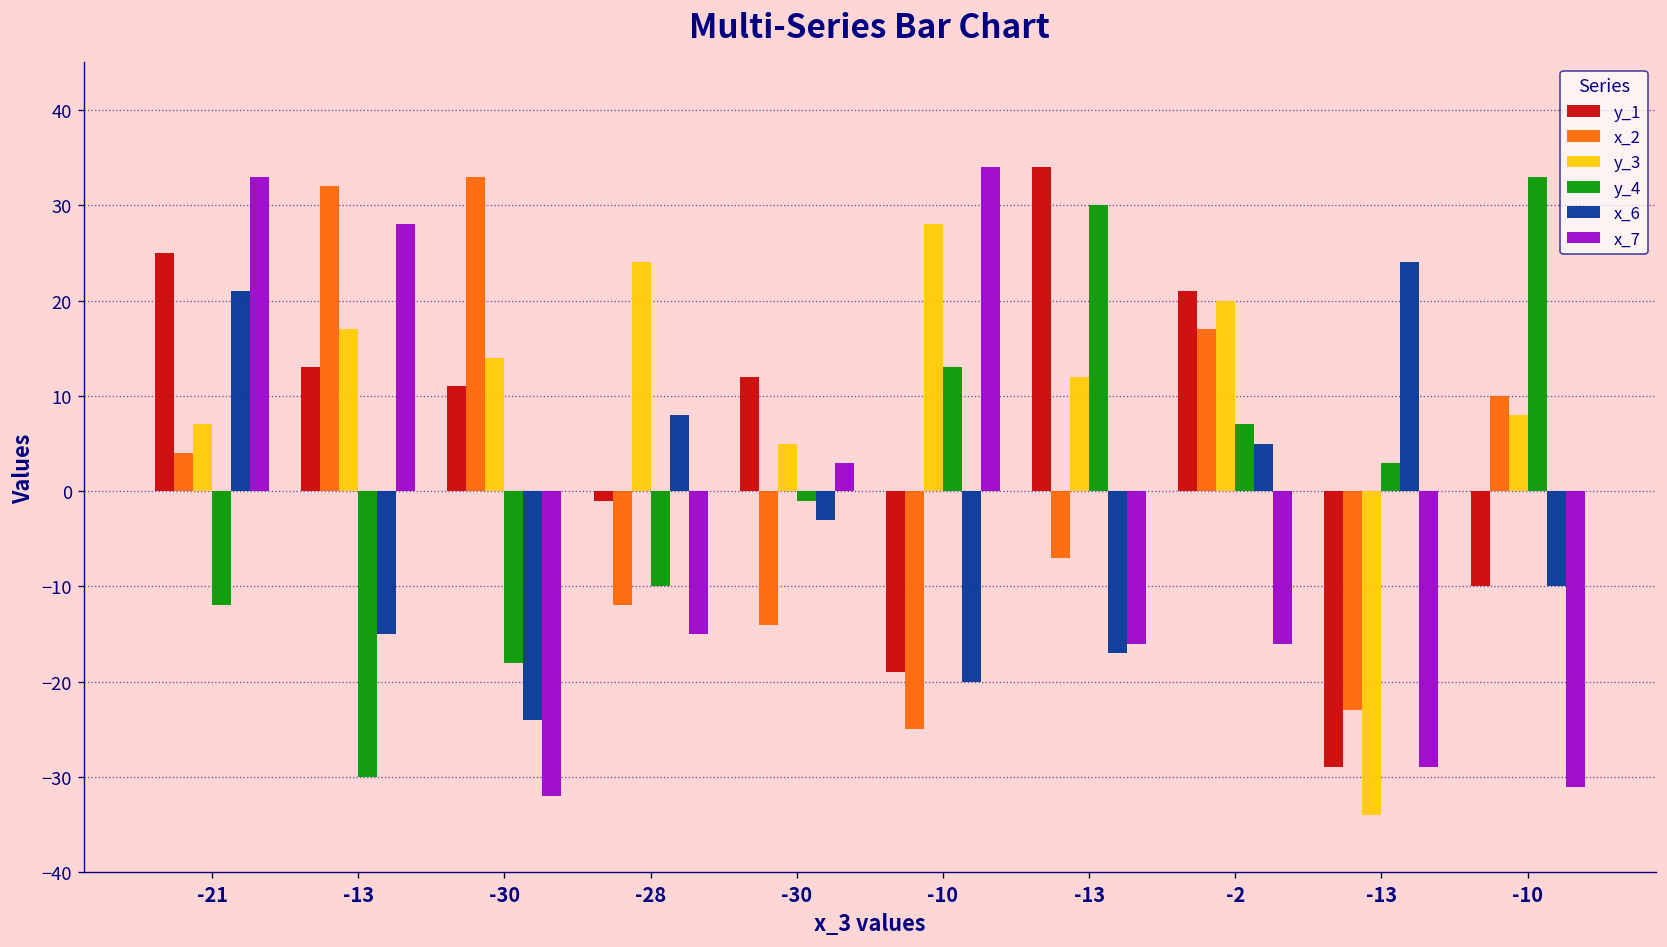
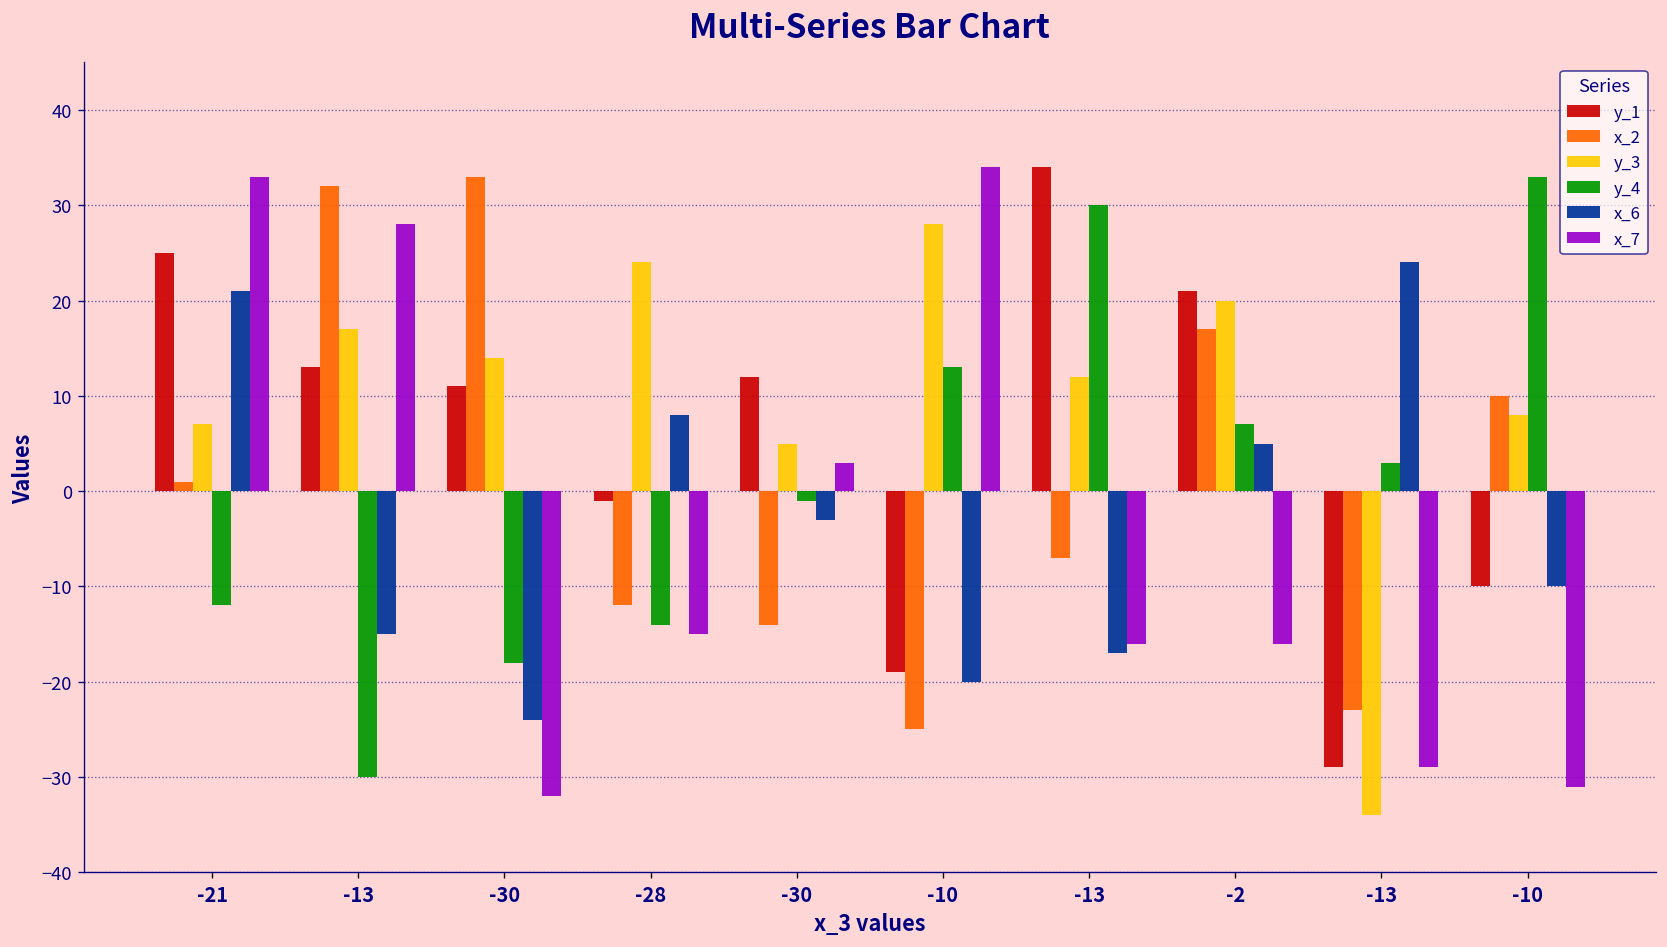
  {
    "y_1": {
      "-21": 25,
      "-28": -1,
      "-2": 21
    },
    "x_2": {
-     "-21": 4,
+     "-21": 1,
      "-28": -12,
      "-2": 17
    },
    "y_3": {
      "-21": 7,
      "-28": 24,
      "-2": 20
    },
    "y_4": {
      "-21": -12,
-     "-28": -10,
+     "-28": -14,
      "-2": 7
    },
    "x_6": {
      "-21": 21,
      "-28": 8,
      "-2": 5
    },
    "x_7": {
      "-21": 33,
      "-28": -15,
      "-2": -16
    }
  }
